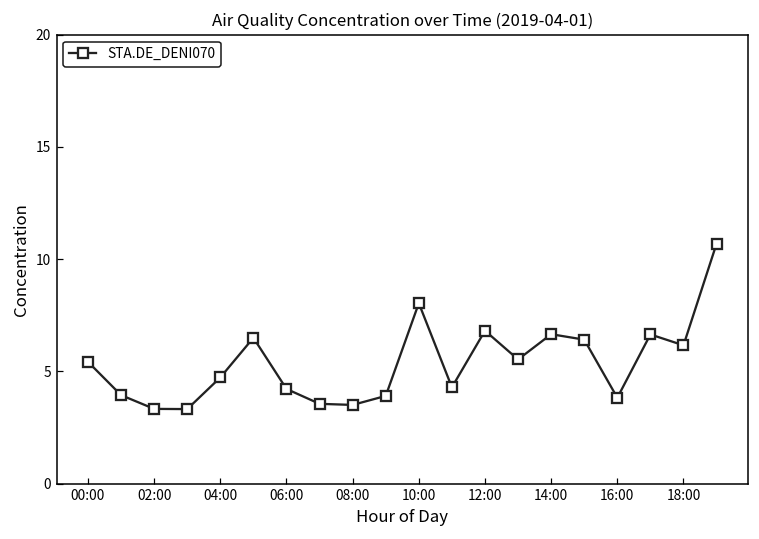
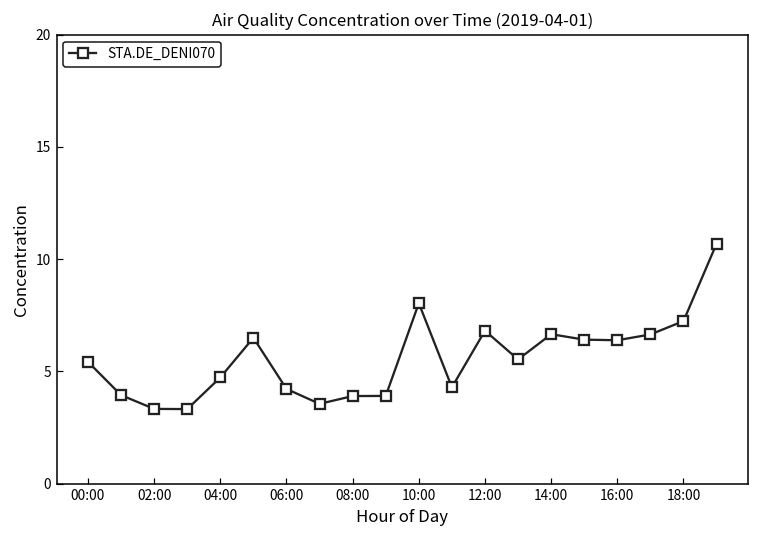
  {
    "00:00": 5.4,
    "02:00": 3.3,
    "04:00": 4.7,
    "06:00": 4.2,
-   "08:00": 3.5,
+   "08:00": 3.9,
    "10:00": 8.0,
    "12:00": 6.8,
    "14:00": 6.7,
-   "16:00": 3.8,
-   "18:00": 6.2
+   "16:00": 6.4,
+   "18:00": 7.2
  }
